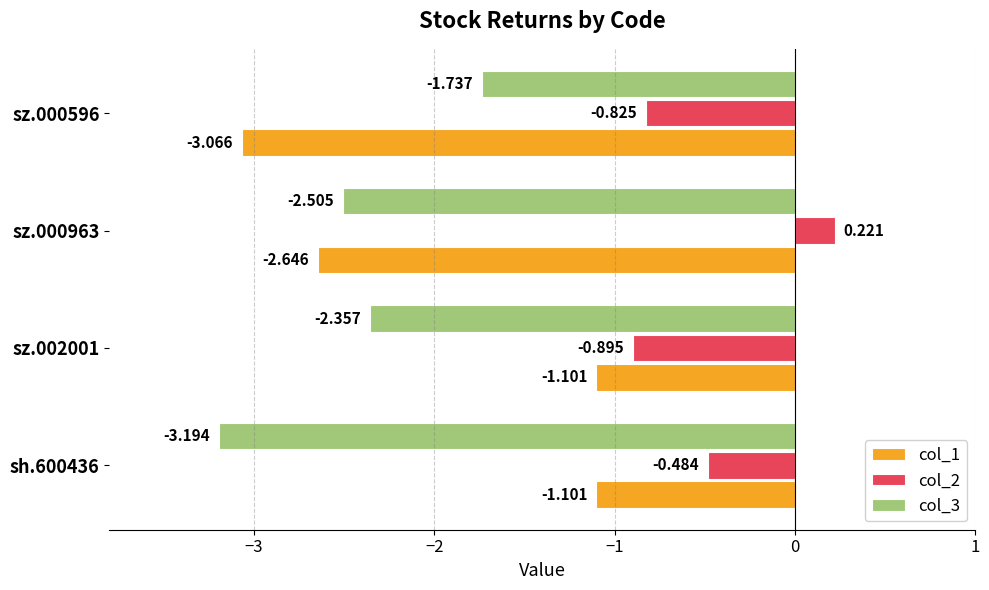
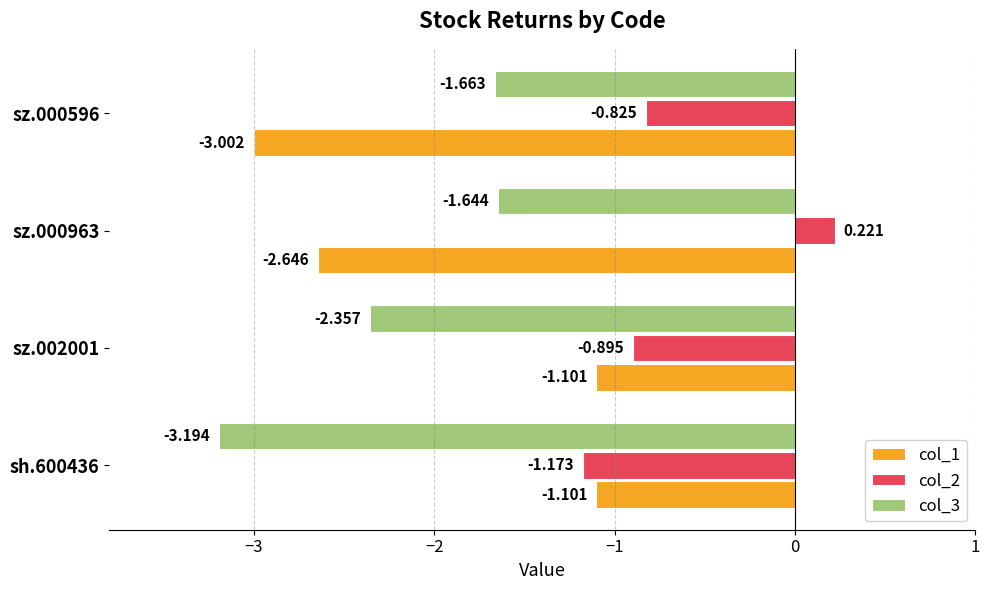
  {
    "col_1": {
-     "sz.000596": -3.066,
+     "sz.000596": -3.002,
      "sz.000963": -2.646,
      "sz.002001": -1.101,
      "sh.600436": -1.101
    },
    "col_2": {
      "sz.000596": -0.825,
      "sz.000963": 0.221,
      "sz.002001": -0.895,
-     "sh.600436": -0.484
+     "sh.600436": -1.173
    },
    "col_3": {
-     "sz.000596": -1.737,
-     "sz.000963": -2.505,
+     "sz.000596": -1.663,
+     "sz.000963": -1.644,
      "sz.002001": -2.357,
      "sh.600436": -3.194
    }
  }
